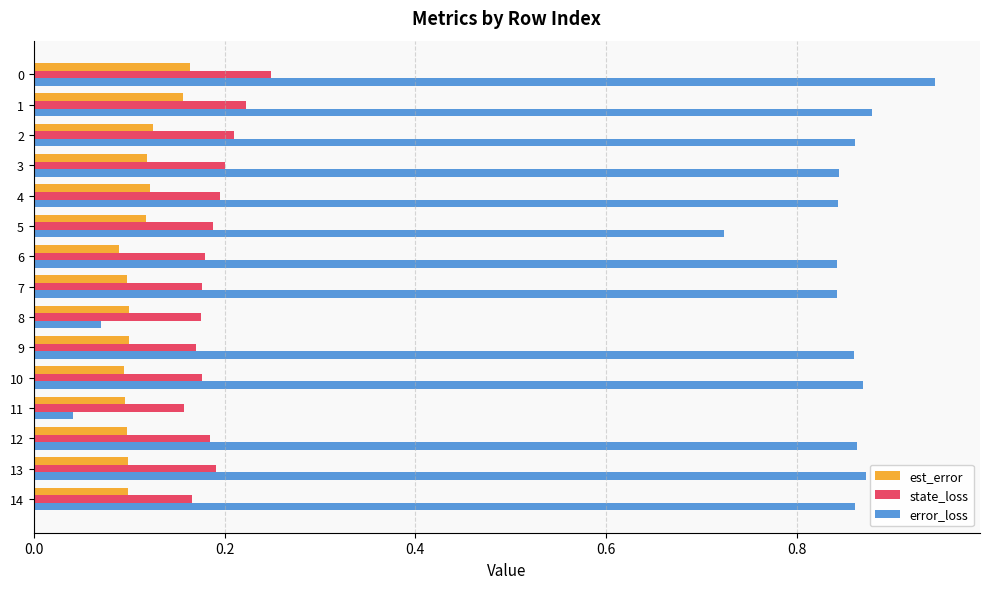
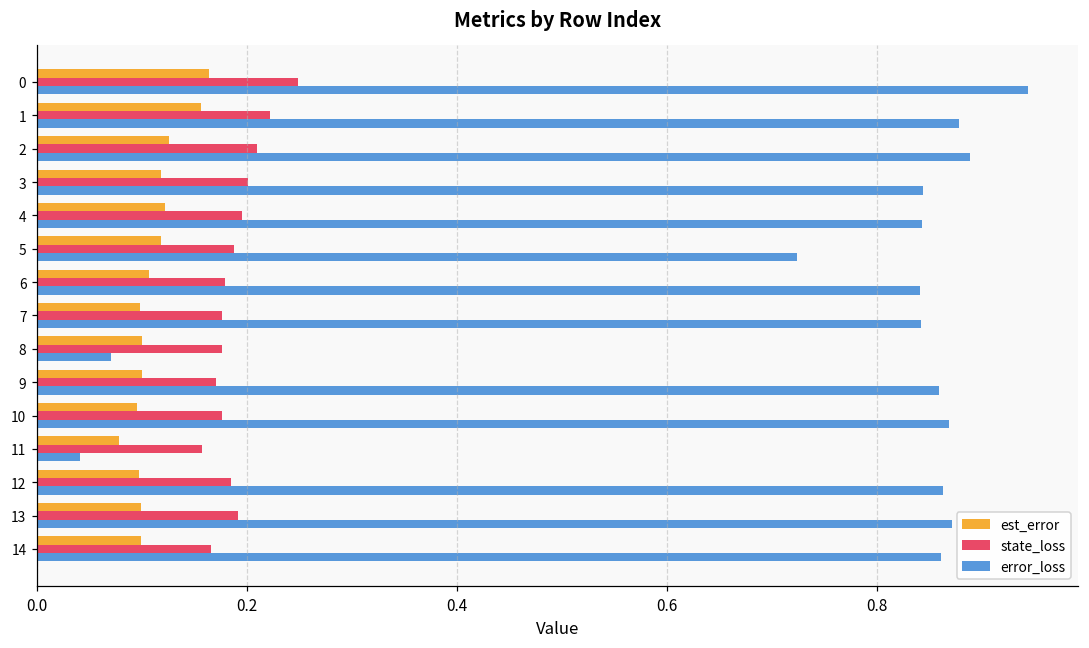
  {
    "est_error": {
      "0": 0.16,
      "1": 0.16,
      "2": 0.13,
      "3": 0.12,
      "4": 0.12,
      "5": 0.12,
-     "6": 0.09,
+     "6": 0.11,
      "7": 0.10,
      "8": 0.10,
      "9": 0.10,
      "10": 0.10,
-     "11": 0.10,
+     "11": 0.08,
      "12": 0.10,
      "13": 0.10,
      "14": 0.10
    },
    "state_loss": {
      "0": 0.25,
      "1": 0.22,
      "2": 0.21,
      "3": 0.20,
      "4": 0.20,
      "5": 0.19,
      "6": 0.18,
      "7": 0.18,
      "8": 0.18,
      "9": 0.17,
      "10": 0.18,
      "11": 0.16,
      "12": 0.18,
      "13": 0.19,
      "14": 0.17
    },
    "error_loss": {
      "0": 0.94,
      "1": 0.88,
-     "2": 0.86,
+     "2": 0.89,
      "3": 0.84,
      "4": 0.84,
      "5": 0.72,
      "6": 0.84,
      "7": 0.84,
      "8": 0.07,
      "9": 0.86,
      "10": 0.87,
      "11": 0.04,
      "12": 0.86,
      "13": 0.87,
      "14": 0.86
    }
  }
